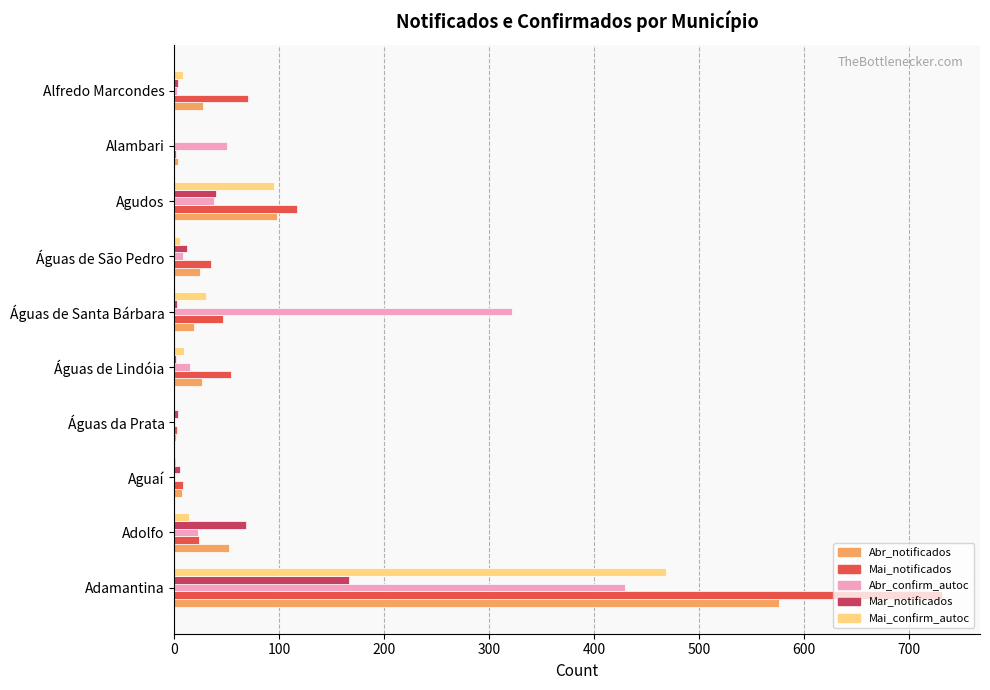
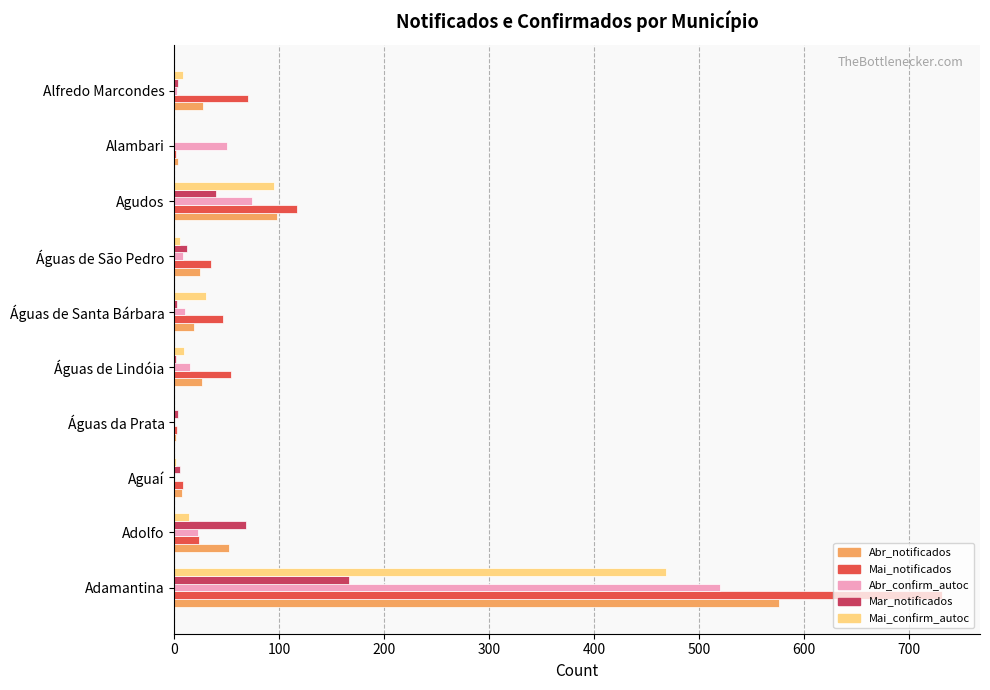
  {
    "Abr_confirm_autoc": {
      "Alambari": 50,
-     "Agudos": 38,
+     "Agudos": 74,
      "Águas de São Pedro": 8,
-     "Águas de Santa Bárbara": 322,
+     "Águas de Santa Bárbara": 10,
      "Águas de Lindóia": 15,
      "Águas da Prata": 0,
      "Aguaí": 0,
      "Adolfo": 22,
-     "Adamantina": 429
+     "Adamantina": 520
    }
  }
